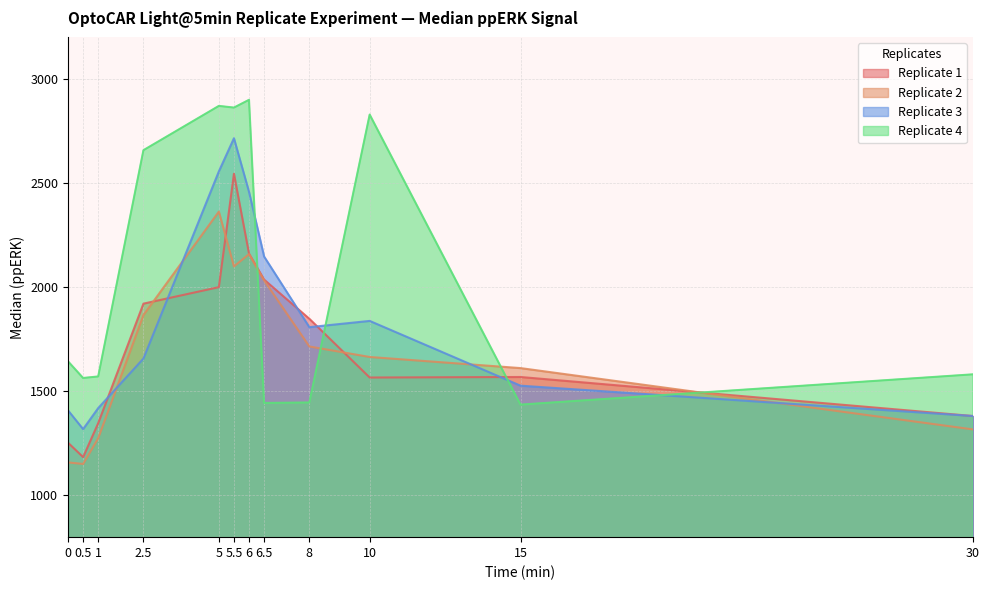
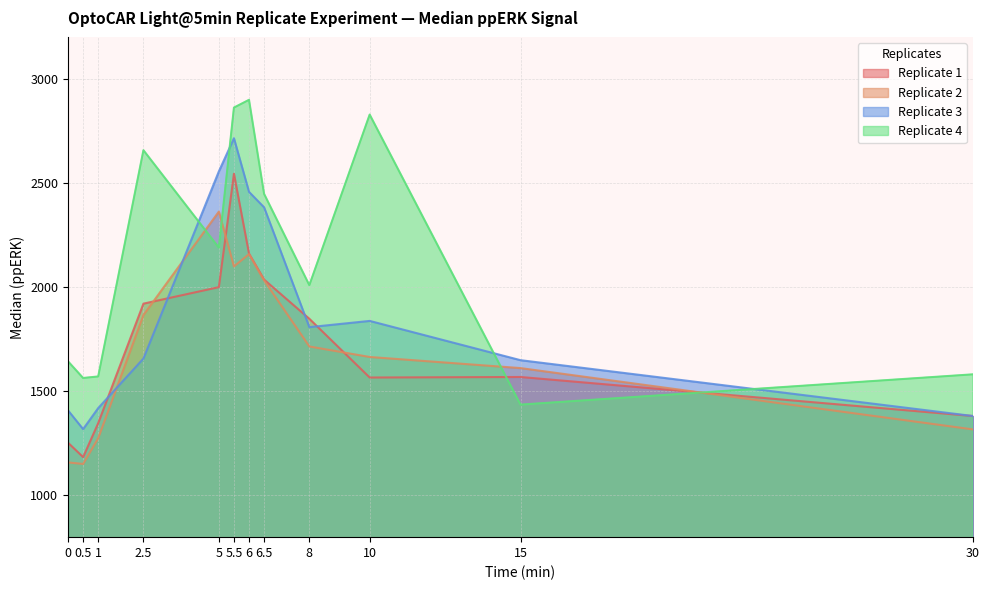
  {
    "Replicate 3": {
      "0": 1410,
      "0.5": 1320,
      "1": 1420,
      "2.5": 1660,
      "5": 2550,
      "5.5": 2710,
      "6": 2460,
-     "6.5": 2150,
+     "6.5": 2380,
      "8": 1810,
      "10": 1840,
-     "15": 1530
+     "15": 1650
    },
    "Replicate 4": {
      "0": 1640,
      "0.5": 1560,
      "1": 1570,
      "2.5": 2660,
-     "5": 2870,
+     "5": 2190,
      "5.5": 2860,
      "6": 2900,
-     "6.5": 1440,
-     "8": 1450,
+     "6.5": 2450,
+     "8": 2010,
      "10": 2830,
      "15": 1440,
      "30": 1580
    }
  }
